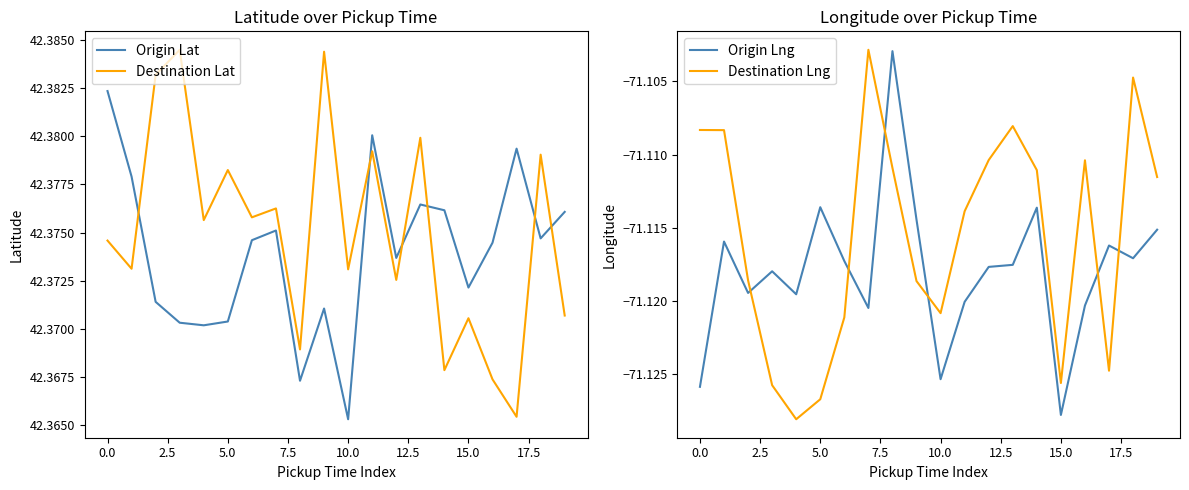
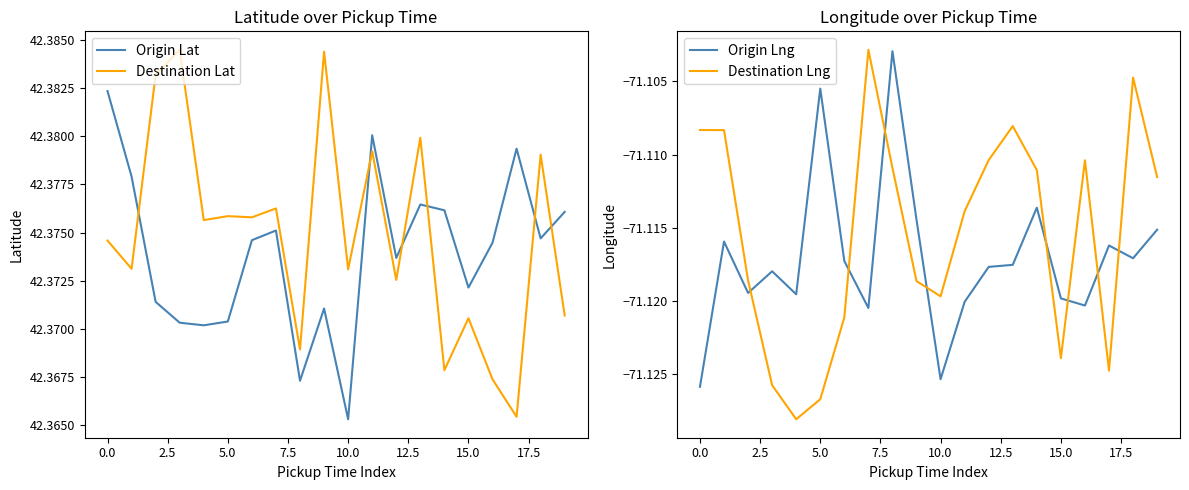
  {
    "Latitude over Pickup Time": {
      "Origin Lat": {
        "0.0": 42.3823,
        "5.0": 42.3704,
        "10.0": 42.3653,
        "15.0": 42.3722
      },
      "Destination Lat": {
        "0.0": 42.3746,
-       "5.0": 42.3782,
+       "5.0": 42.3759,
        "10.0": 42.3731,
        "15.0": 42.3706
      }
    },
    "Longitude over Pickup Time": {
      "Origin Lng": {
        "0.0": -71.1259,
-       "5.0": -71.1136,
+       "5.0": -71.1055,
        "10.0": -71.1253,
-       "15.0": -71.1278
+       "15.0": -71.1198
      },
      "Destination Lng": {
        "0.0": -71.1083,
        "5.0": -71.1267,
-       "10.0": -71.1208,
-       "15.0": -71.1256
+       "10.0": -71.1197,
+       "15.0": -71.1239
      }
    }
  }
